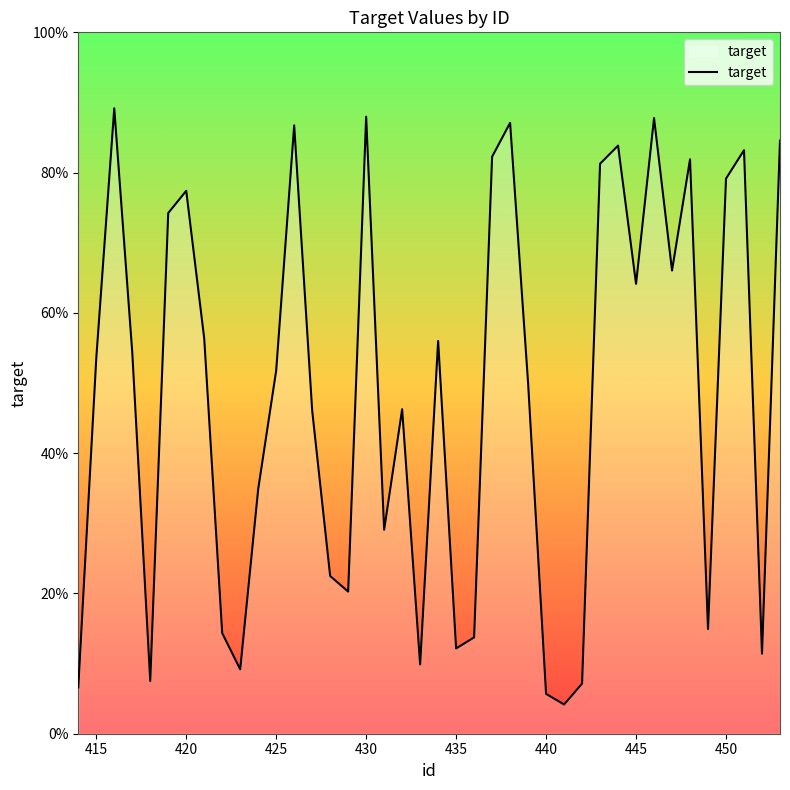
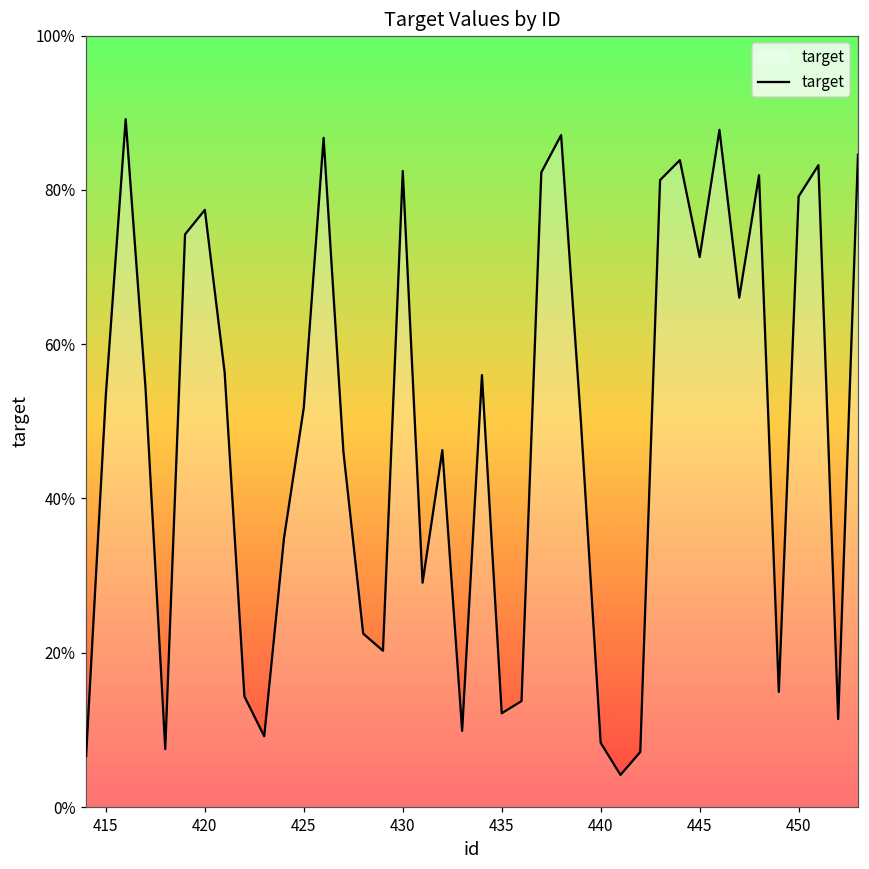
  {
    "415": "54%",
    "420": "77%",
    "425": "52%",
-   "430": "88%",
+   "430": "82%",
    "435": "12%",
-   "440": "6%",
-   "445": "64%",
+   "440": "8%",
+   "445": "71%",
    "450": "79%"
  }
